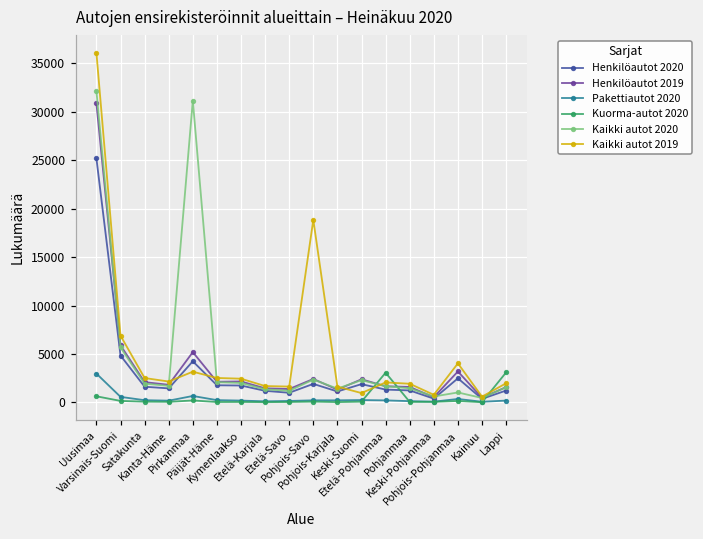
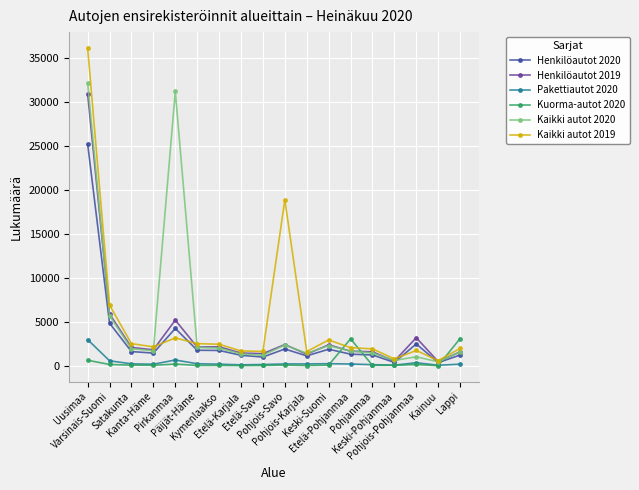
  {
    "Kuorma-autot 2020": {
      "Uusimaa": 1000,
      "Varsinais-Suomi": 0,
      "Pirkanmaa": 0,
      "Etelä-Pohjanmaa": 3000,
      "Lappi": 3000
    },
    "Kaikki autot 2020": {
      "Uusimaa": 32000,
      "Pirkanmaa": 31000,
      "Pohjois-Pohjanmaa": 1000
    },
    "Kaikki autot 2019": {
      "Uusimaa": 36000,
      "Varsinais-Suomi": 7000,
      "Satakunta": 3000,
      "Kanta-Häme": 2000,
      "Pirkanmaa": 3000,
      "Päijät-Häme": 3000,
      "Pohjois-Savo": 19000,
-     "Keski-Suomi": 1000,
+     "Keski-Suomi": 3000,
      "Etelä-Pohjanmaa": 2000,
      "Pohjanmaa": 2000,
-     "Pohjois-Pohjanmaa": 4000,
+     "Pohjois-Pohjanmaa": 2000,
      "Lappi": 2000
    }
  }
